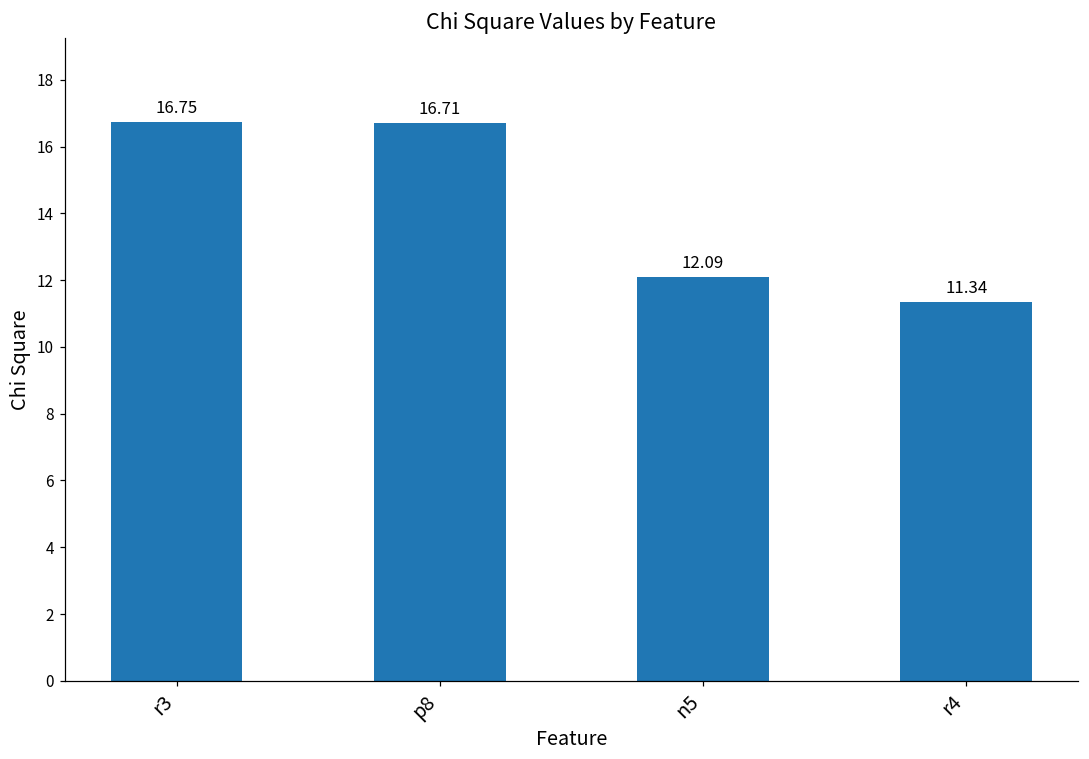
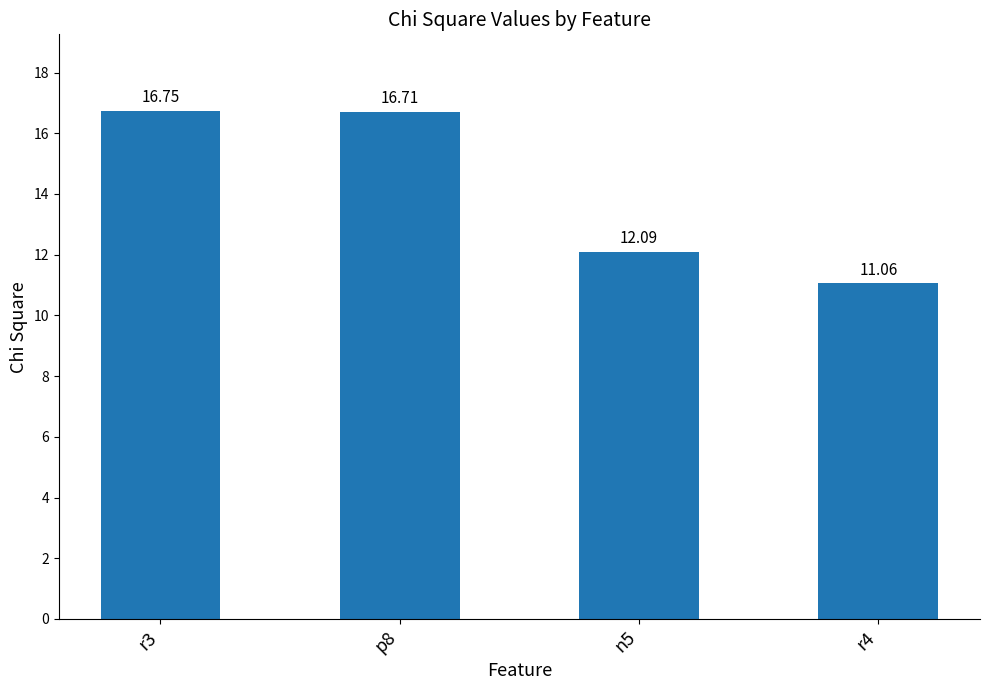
  {
    "r3": 16.75,
    "p8": 16.71,
    "n5": 12.09,
-   "r4": 11.34
+   "r4": 11.06
  }
